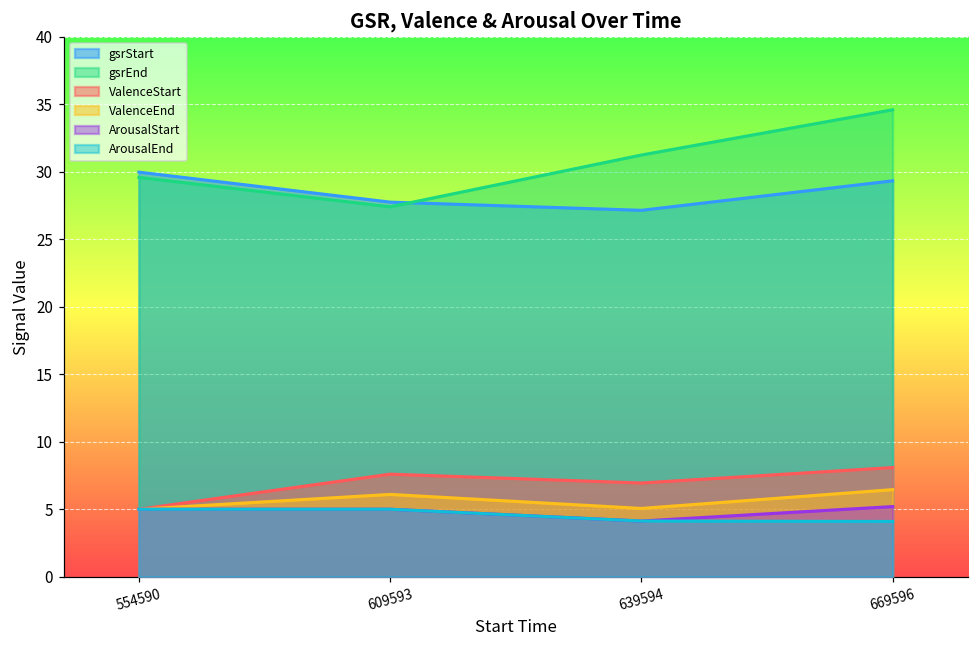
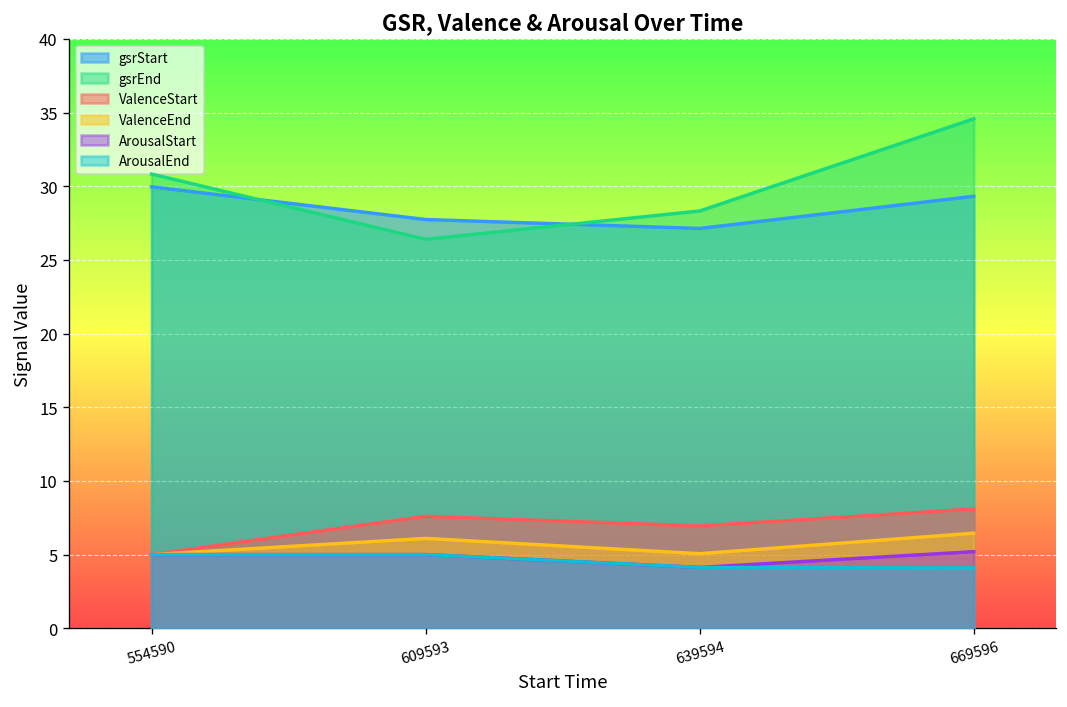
  {
    "gsrEnd": {
-     "554590": 29.6,
-     "609593": 27.4,
-     "639594": 31.2,
+     "554590": 30.8,
+     "609593": 26.4,
+     "639594": 28.3,
      "669596": 34.6
    },
    "ValenceStart": {
      "609593": 7.6,
      "639594": 6.9,
      "669596": 8.1
    },
    "ValenceEnd": {
      "609593": 6.1,
      "639594": 5.1,
      "669596": 6.5
    },
    "ArousalStart": {
      "669596": 5.2
    }
  }
